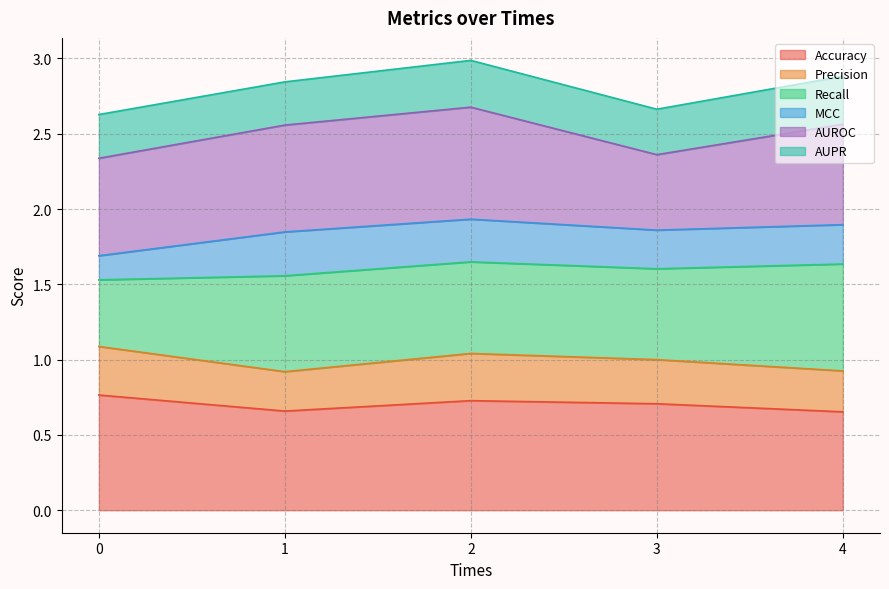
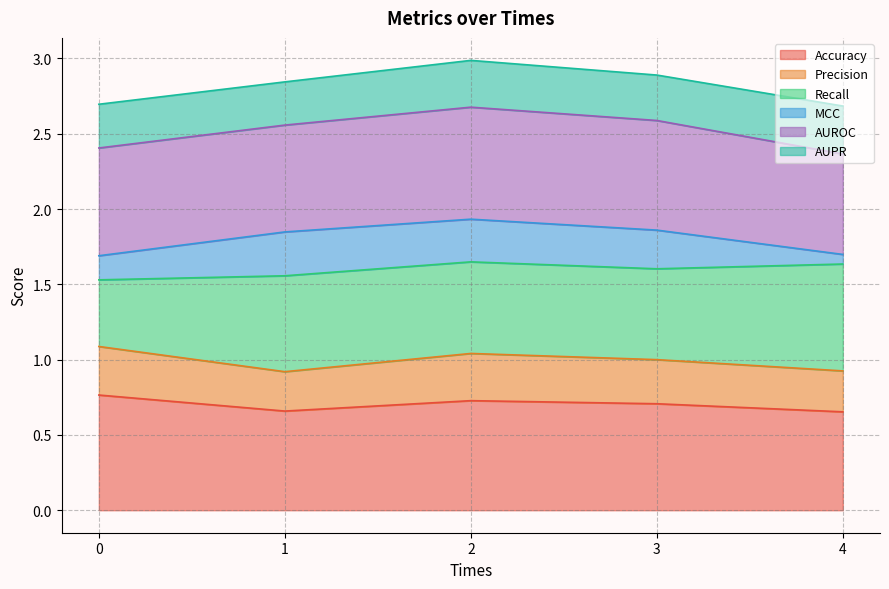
  {
    "MCC": {
      "0": 0.16,
      "1": 0.29,
      "2": 0.28,
      "3": 0.26,
-     "4": 0.26
+     "4": 0.06
    },
    "AUROC": {
-     "0": 0.65,
+     "0": 0.72,
      "1": 0.71,
      "2": 0.74,
-     "3": 0.50
+     "3": 0.73
    }
  }
